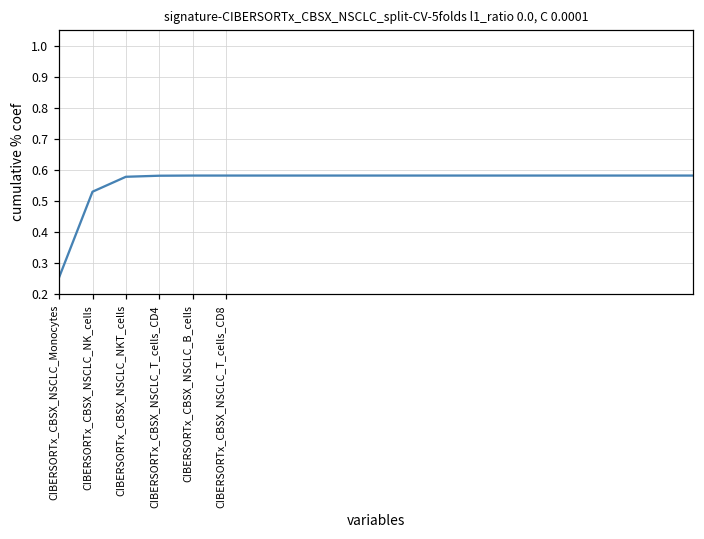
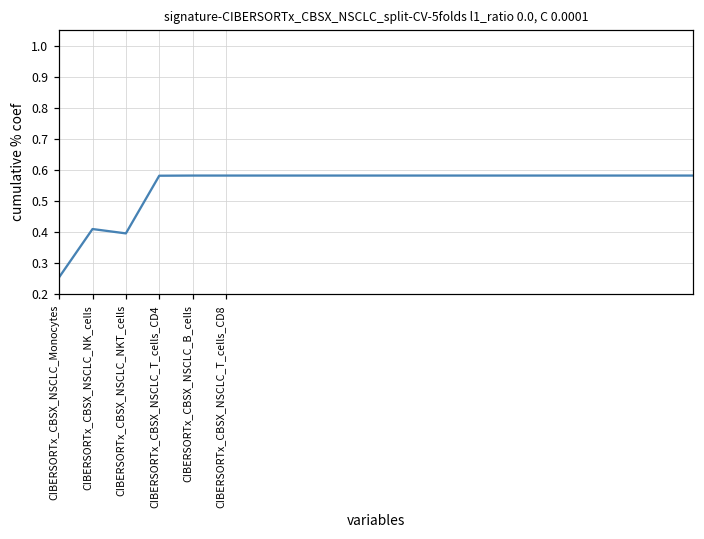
  {
    "CIBERSORTx_CBSX_NSCLC_Monocytes": 0.26,
-   "CIBERSORTx_CBSX_NSCLC_NK_cells": 0.53,
-   "CIBERSORTx_CBSX_NSCLC_NKT_cells": 0.58,
+   "CIBERSORTx_CBSX_NSCLC_NK_cells": 0.41,
+   "CIBERSORTx_CBSX_NSCLC_NKT_cells": 0.40,
    "CIBERSORTx_CBSX_NSCLC_T_cells_CD4": 0.58,
    "CIBERSORTx_CBSX_NSCLC_B_cells": 0.58,
    "CIBERSORTx_CBSX_NSCLC_T_cells_CD8": 0.58
  }
